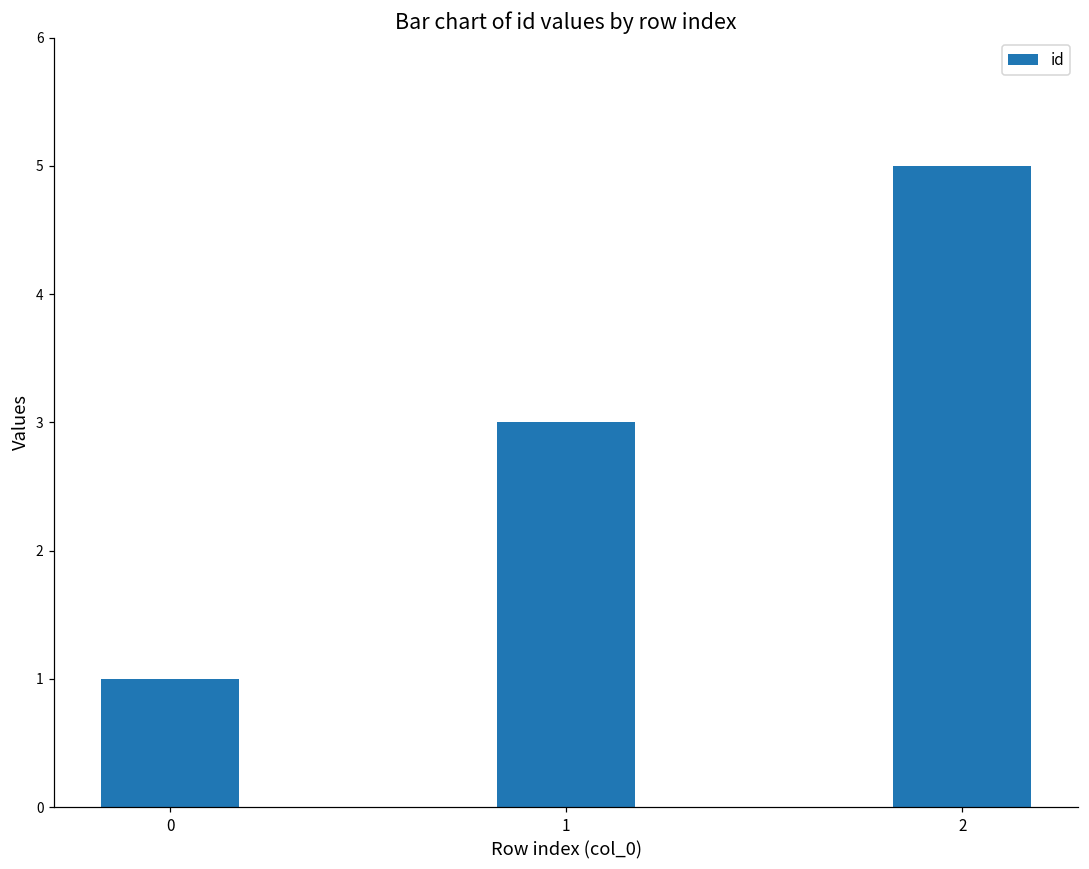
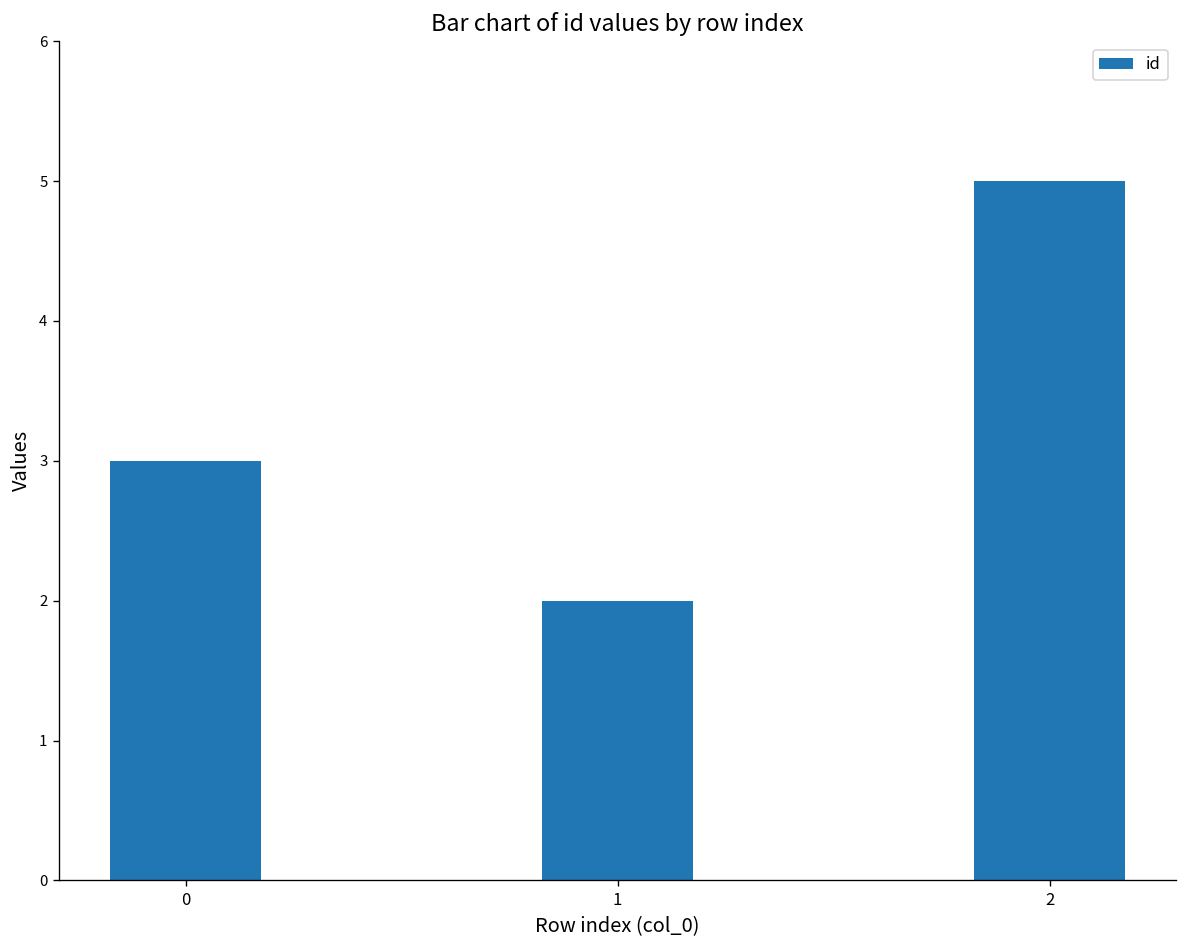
  {
-   "0": 1,
-   "1": 3,
+   "0": 3,
+   "1": 2,
    "2": 5
  }
